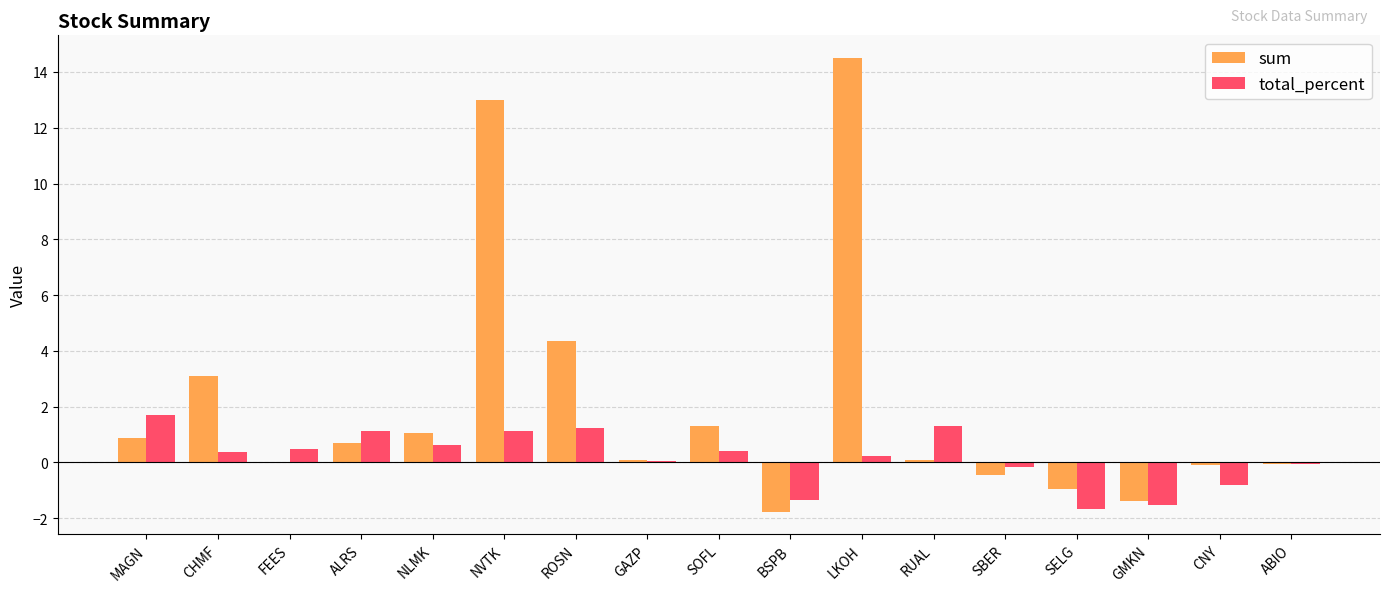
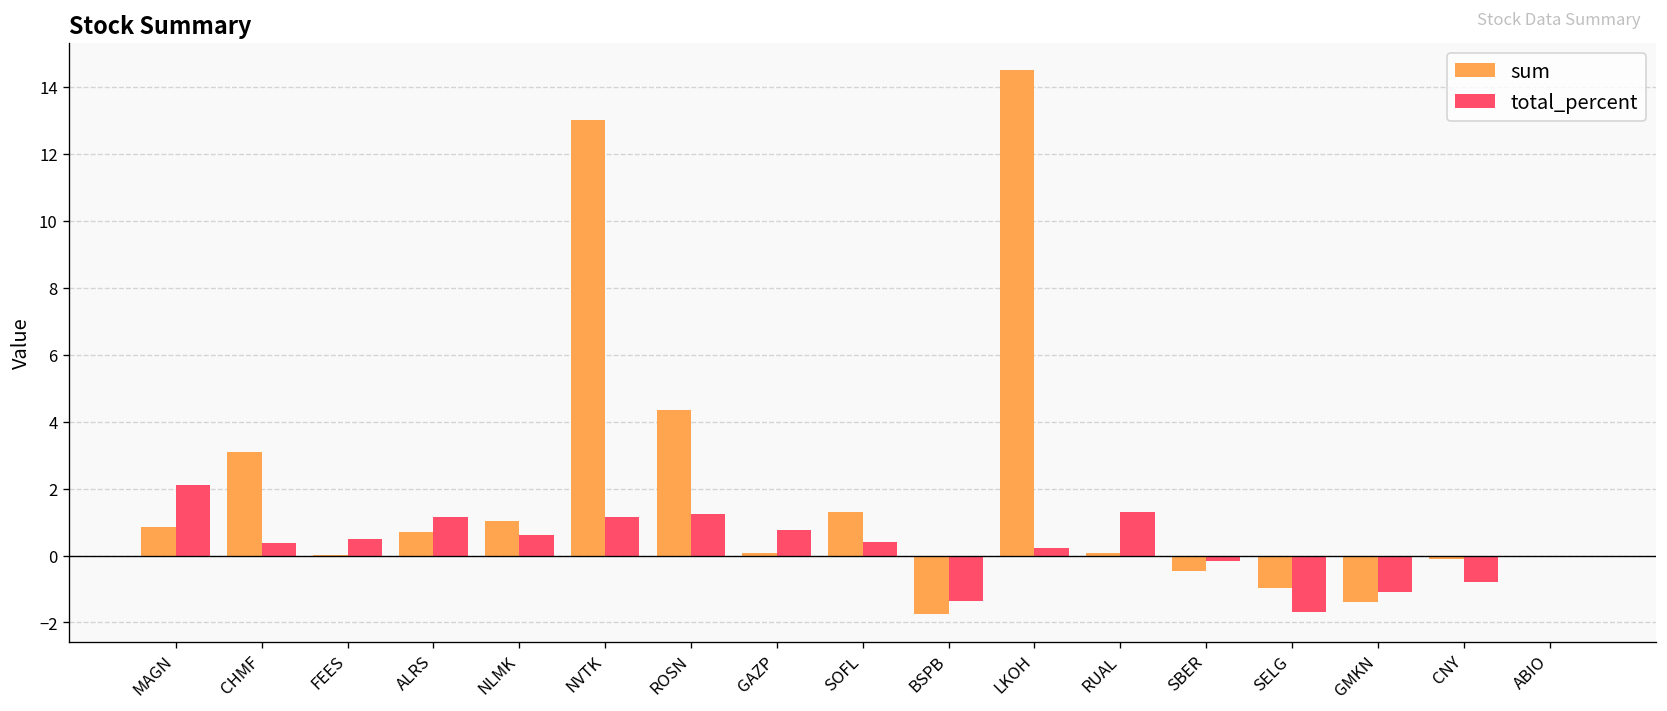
  {
    "sum": {
      "MAGN": 0.9,
      "CHMF": 3.1,
      "ALRS": 0.7,
      "NLMK": 1.0,
      "NVTK": 13.0,
      "ROSN": 4.4,
      "SOFL": 1.3,
      "BSPB": -1.8,
      "LKOH": 14.5,
      "SBER": -0.5,
      "SELG": -1.0,
      "GMKN": -1.4,
      "CNY": -0.1
    },
    "total_percent": {
-     "MAGN": 1.7,
+     "MAGN": 2.1,
      "CHMF": 0.4,
      "FEES": 0.5,
      "ALRS": 1.1,
      "NLMK": 0.6,
      "NVTK": 1.1,
      "ROSN": 1.2,
-     "GAZP": 0.0,
+     "GAZP": 0.8,
      "SOFL": 0.4,
      "BSPB": -1.4,
      "LKOH": 0.2,
      "RUAL": 1.3,
      "SBER": -0.2,
      "SELG": -1.7,
-     "GMKN": -1.5,
+     "GMKN": -1.1,
      "CNY": -0.8
    }
  }
